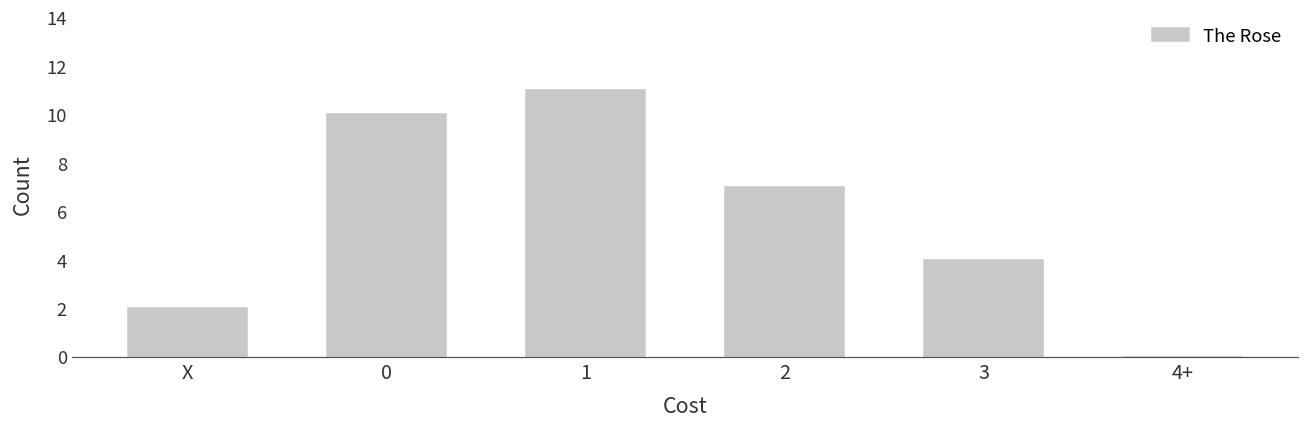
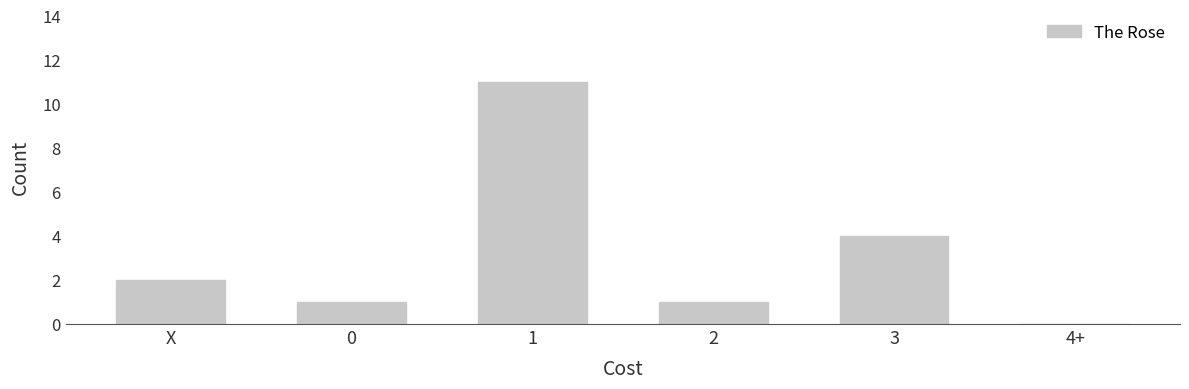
  {
    "X": 2,
-   "0": 10,
+   "0": 1,
    "1": 11,
-   "2": 7,
+   "2": 1,
    "3": 4,
    "4+": 0
  }
